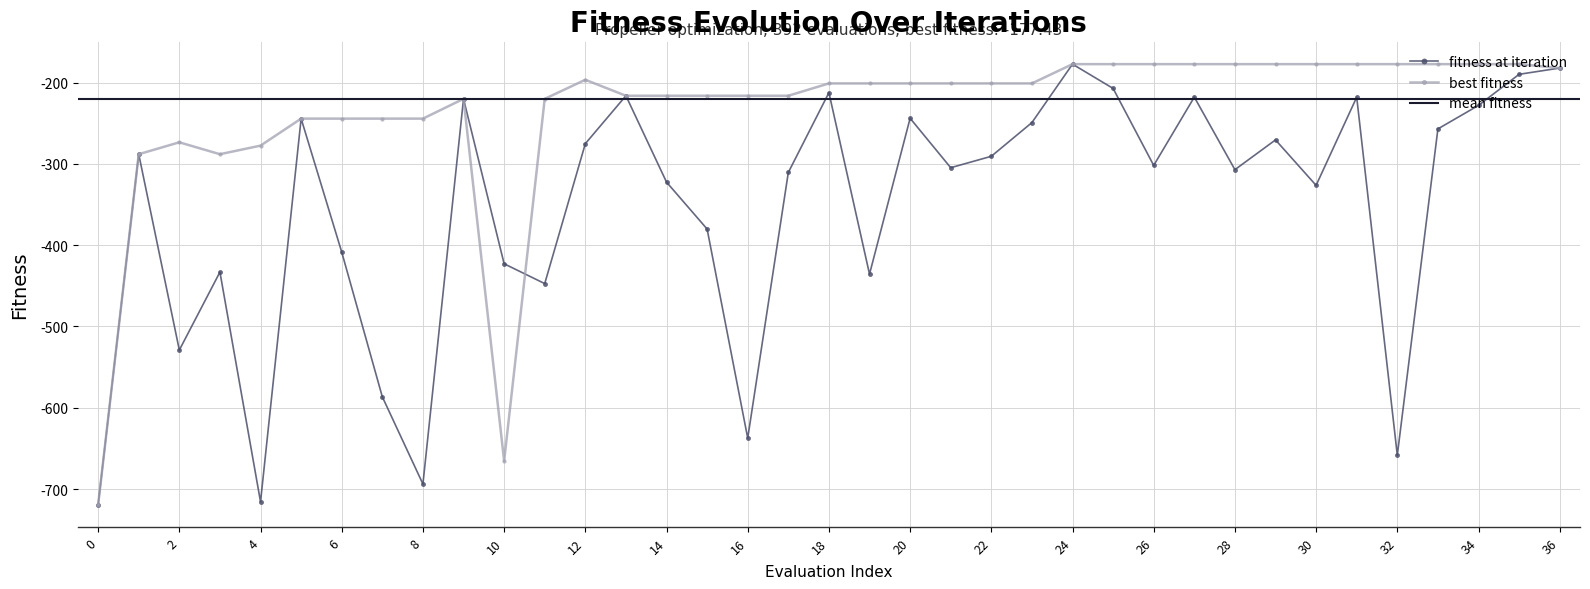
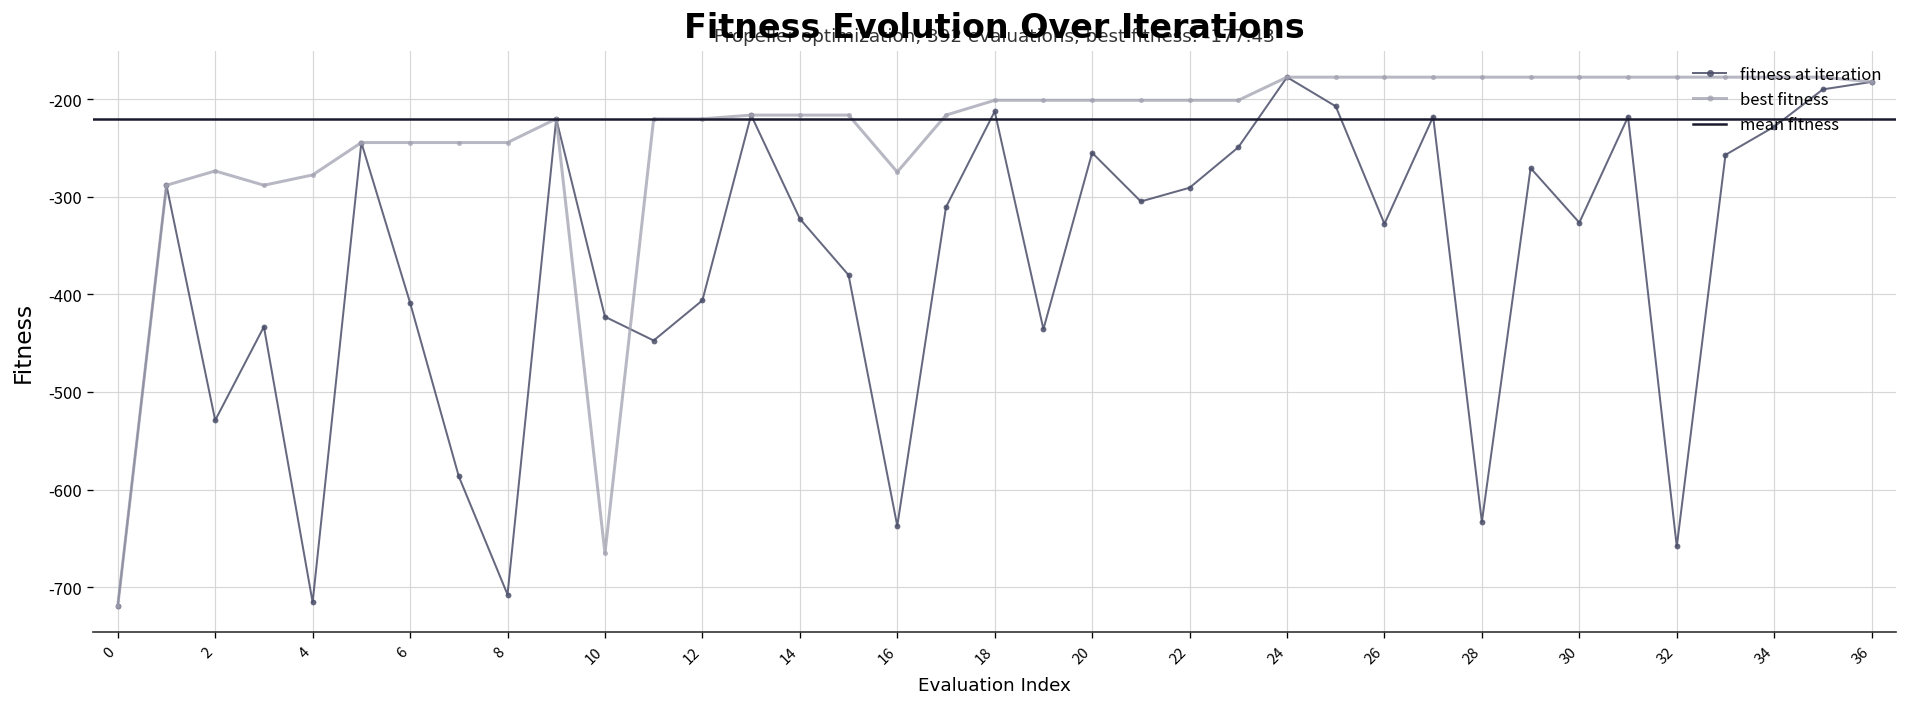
  {
    "fitness at iteration": {
      "2": -530,
      "4": -720,
      "6": -410,
-     "8": -690,
+     "8": -710,
      "10": -420,
-     "12": -280,
+     "12": -410,
      "14": -320,
      "16": -640,
      "18": -210,
-     "20": -240,
+     "20": -250,
      "22": -290,
-     "26": -300,
-     "28": -310,
+     "26": -330,
+     "28": -630,
      "30": -330,
      "32": -660,
      "34": -230
    },
    "best fitness": {
      "2": -270,
      "4": -280,
      "6": -240,
      "8": -240,
      "10": -670,
-     "12": -200,
+     "12": -220,
      "14": -220,
-     "16": -220,
+     "16": -270,
      "18": -200,
      "20": -200,
      "22": -200,
      "26": -180,
      "28": -180,
      "30": -180,
      "32": -180,
      "34": -180
    }
  }
